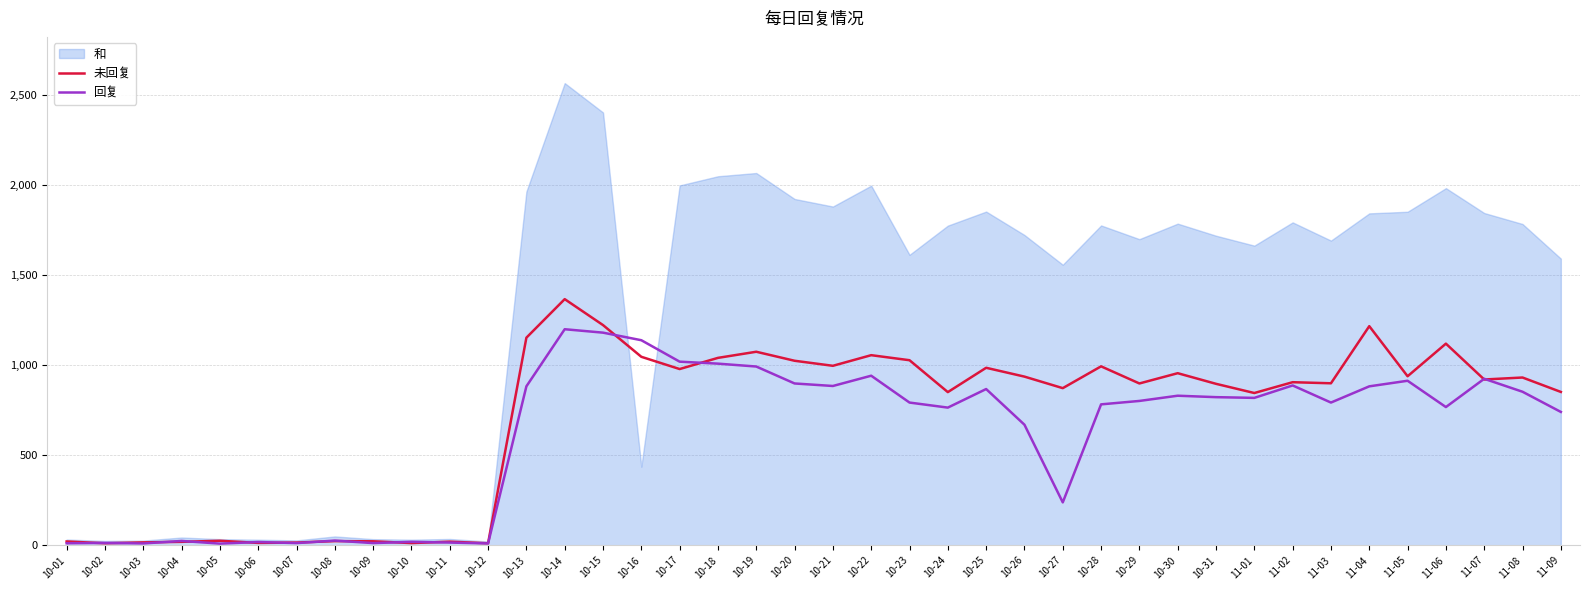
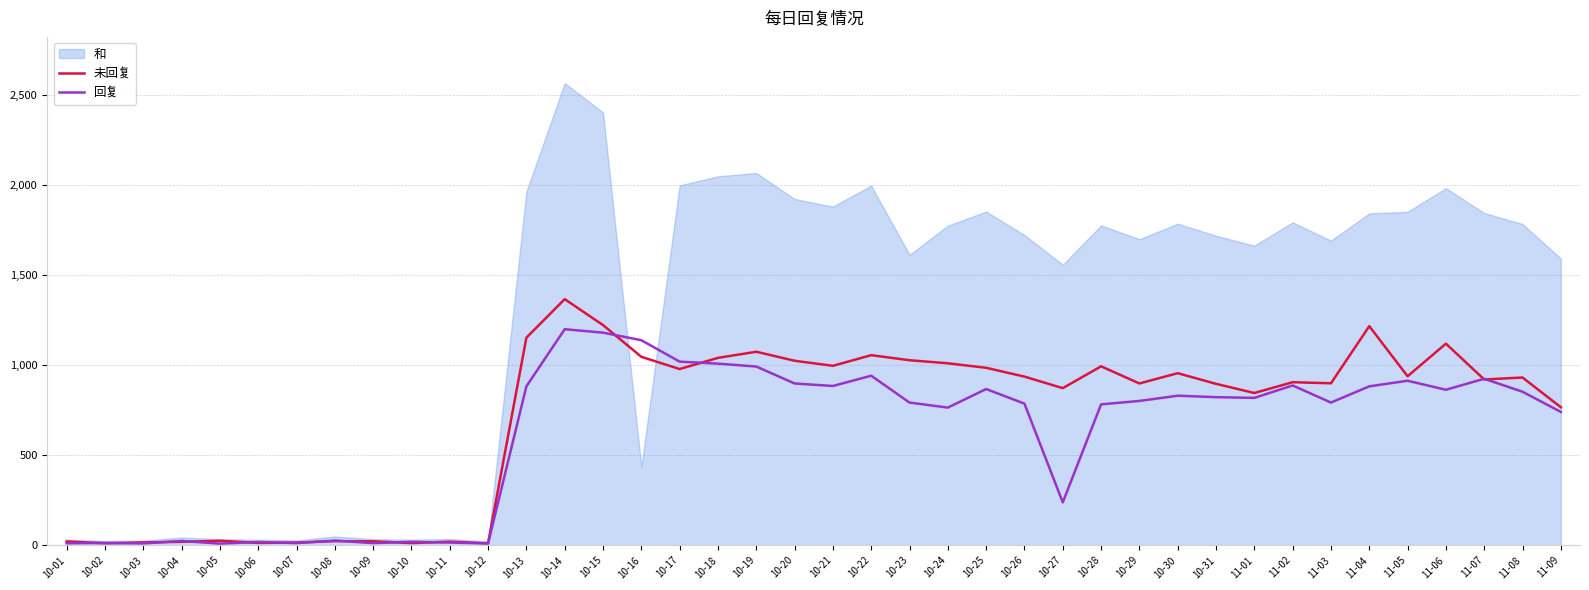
  {
    "和": {
      "10-04": "40",
      "10-08": "50",
      "10-11": "40",
      "10-13": "1,960",
      "10-14": "2,570",
      "10-15": "2,400",
      "10-16": "440",
      "10-17": "2,000",
      "10-18": "2,050",
      "10-19": "2,070",
      "10-20": "1,920",
      "10-21": "1,880",
      "10-22": "2,000",
      "10-23": "1,610",
      "10-24": "1,770",
      "10-25": "1,850",
      "10-26": "1,720",
      "10-27": "1,560",
      "10-28": "1,780",
      "10-29": "1,700",
      "10-30": "1,790",
      "10-31": "1,720",
      "11-01": "1,660",
      "11-02": "1,790",
      "11-03": "1,690",
      "11-04": "1,840",
      "11-05": "1,850",
      "11-06": "1,980",
      "11-07": "1,840",
      "11-08": "1,780",
      "11-09": "1,590"
    },
    "未回复": {
      "10-13": "1,150",
      "10-14": "1,370",
      "10-15": "1,220",
      "10-16": "1,050",
      "10-17": "980",
      "10-18": "1,040",
      "10-19": "1,070",
      "10-20": "1,020",
      "10-21": "1,000",
      "10-22": "1,060",
      "10-23": "1,030",
-     "10-24": "850",
+     "10-24": "1,010",
      "10-25": "990",
      "10-26": "940",
      "10-27": "870",
      "10-28": "990",
      "10-29": "900",
      "10-30": "960",
      "10-31": "900",
      "11-01": "850",
      "11-02": "910",
      "11-03": "900",
      "11-04": "1,220",
      "11-05": "940",
      "11-06": "1,120",
      "11-08": "930",
-     "11-09": "850"
+     "11-09": "770"
    },
    "回复": {
      "10-05": "10",
      "10-13": "880",
      "10-14": "1,200",
      "10-15": "1,180",
      "10-16": "1,140",
      "10-17": "1,020",
      "10-18": "1,010",
      "10-19": "990",
      "10-20": "900",
      "10-21": "880",
      "10-22": "940",
      "10-23": "790",
      "10-24": "760",
      "10-25": "870",
-     "10-26": "670",
+     "10-26": "790",
      "10-27": "240",
      "10-28": "780",
      "10-29": "800",
      "10-30": "830",
      "10-31": "820",
      "11-01": "820",
      "11-02": "890",
      "11-03": "790",
      "11-04": "880",
      "11-05": "910",
-     "11-06": "770",
+     "11-06": "860",
      "11-08": "850",
      "11-09": "740"
    }
  }
